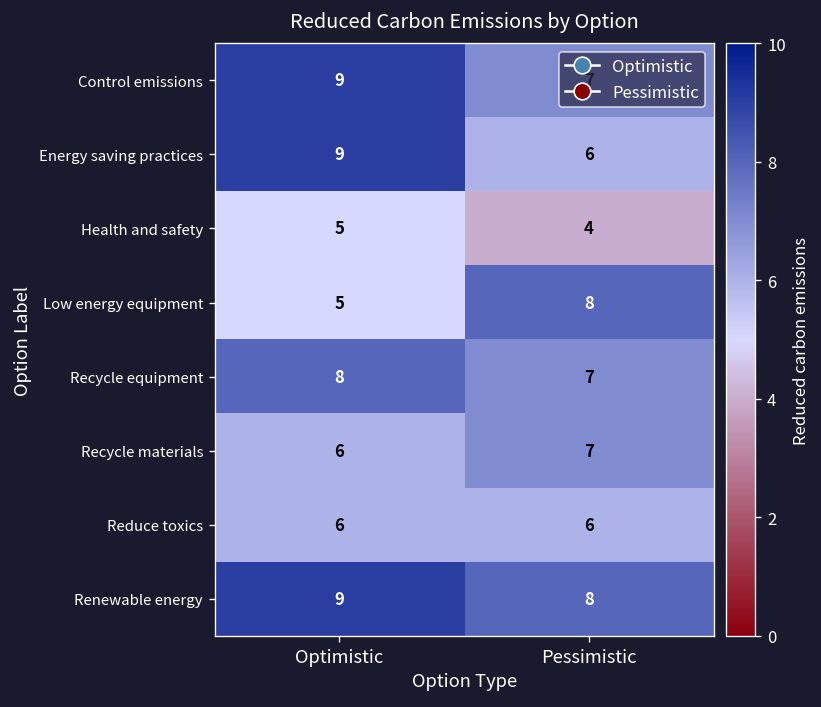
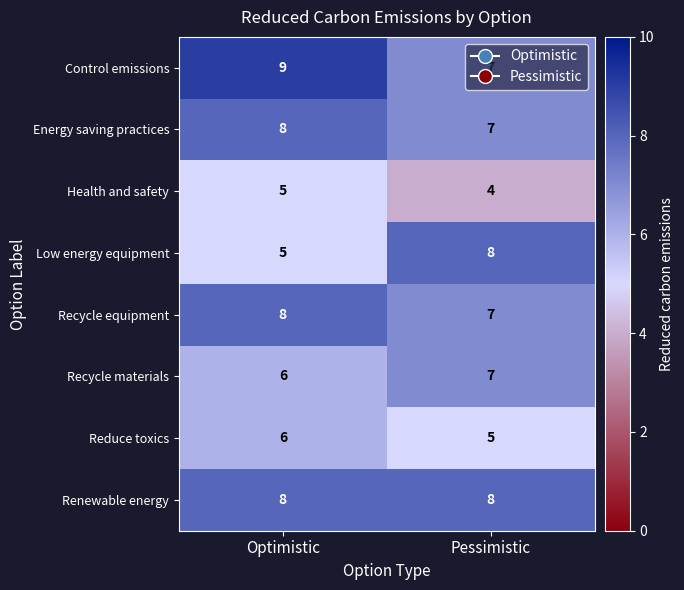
  {
    "Control emissions": {
      "Optimistic": 9
    },
    "Energy saving practices": {
-     "Optimistic": 9,
-     "Pessimistic": 6
+     "Optimistic": 8,
+     "Pessimistic": 7
    },
    "Health and safety": {
      "Optimistic": 5,
      "Pessimistic": 4
    },
    "Low energy equipment": {
      "Optimistic": 5,
      "Pessimistic": 8
    },
    "Recycle equipment": {
      "Optimistic": 8,
      "Pessimistic": 7
    },
    "Recycle materials": {
      "Optimistic": 6,
      "Pessimistic": 7
    },
    "Reduce toxics": {
      "Optimistic": 6,
-     "Pessimistic": 6
+     "Pessimistic": 5
    },
    "Renewable energy": {
-     "Optimistic": 9,
+     "Optimistic": 8,
      "Pessimistic": 8
    }
  }
